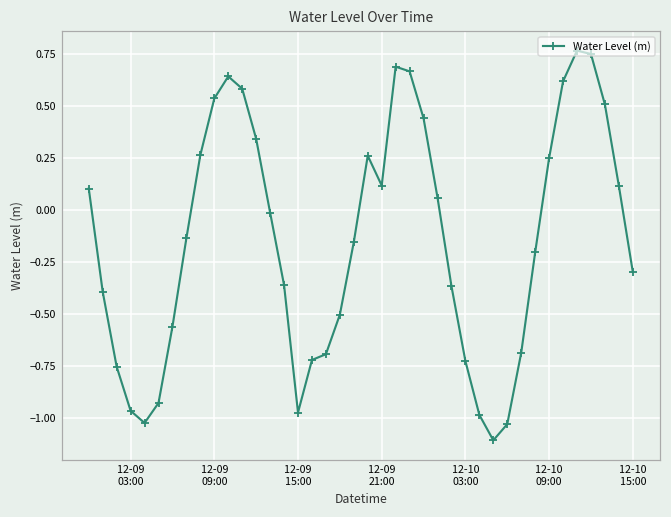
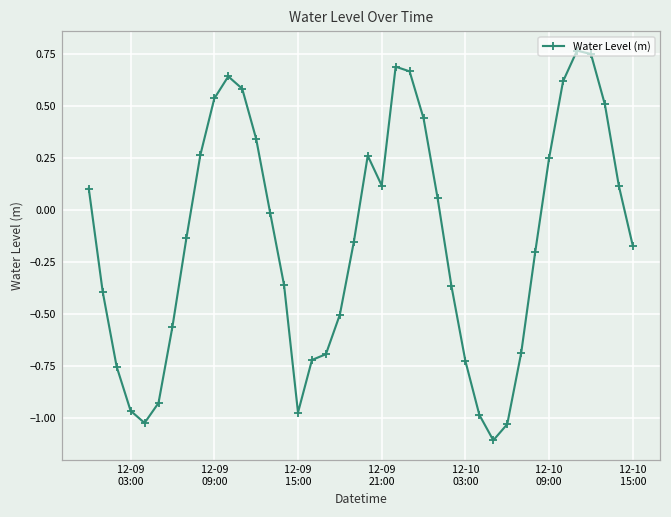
  {
    "12-09 03:00": -0.97,
    "12-09 09:00": 0.54,
    "12-09 15:00": -0.97,
    "12-09 21:00": 0.12,
    "12-10 03:00": -0.73,
    "12-10 09:00": 0.25,
-   "12-10 15:00": -0.30
+   "12-10 15:00": -0.17
  }
